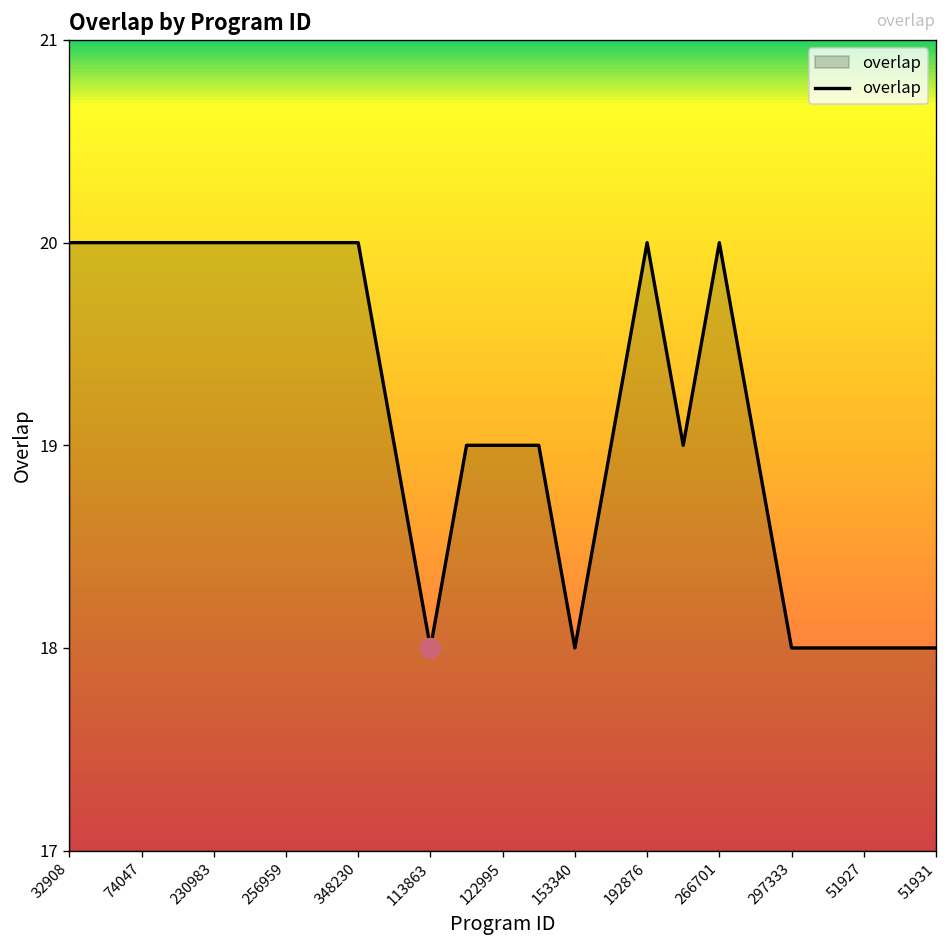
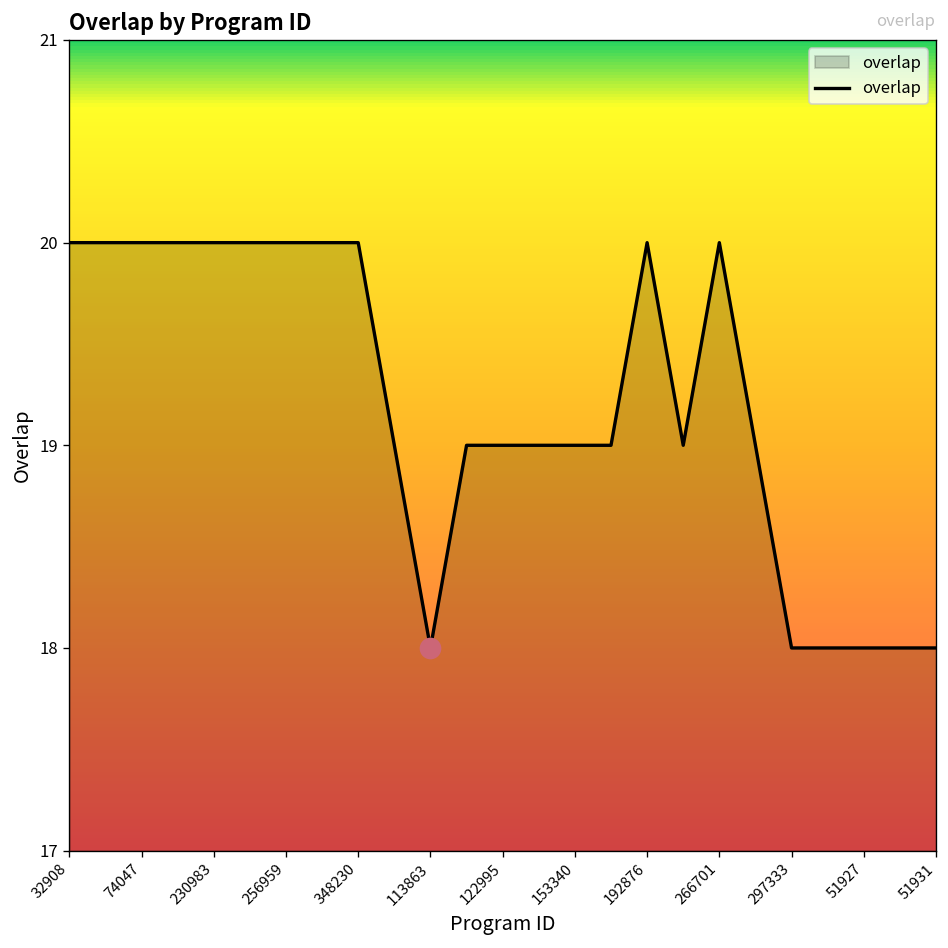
  {
    "overlap": {
      "32908": 20,
      "74047": 20,
      "230983": 20,
      "256959": 20,
      "348230": 20,
      "122995": 19,
-     "153340": 18,
+     "153340": 19,
      "192876": 20,
      "266701": 20,
      "297333": 18,
      "51927": 18,
      "51931": 18
    }
  }
